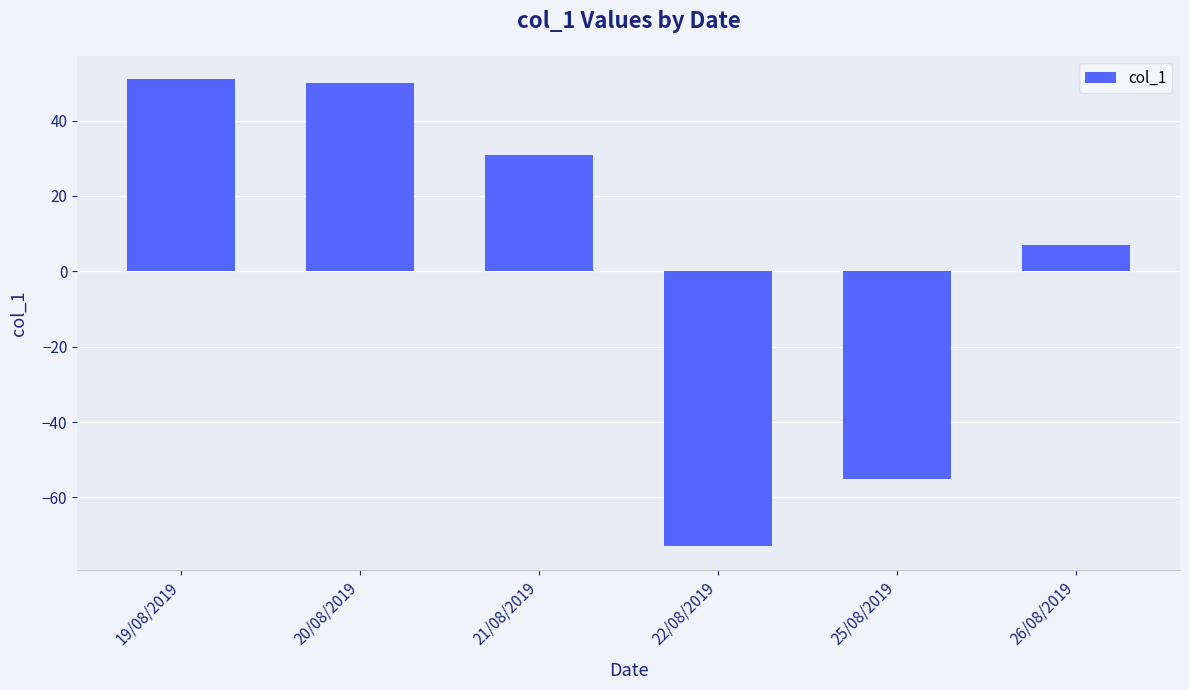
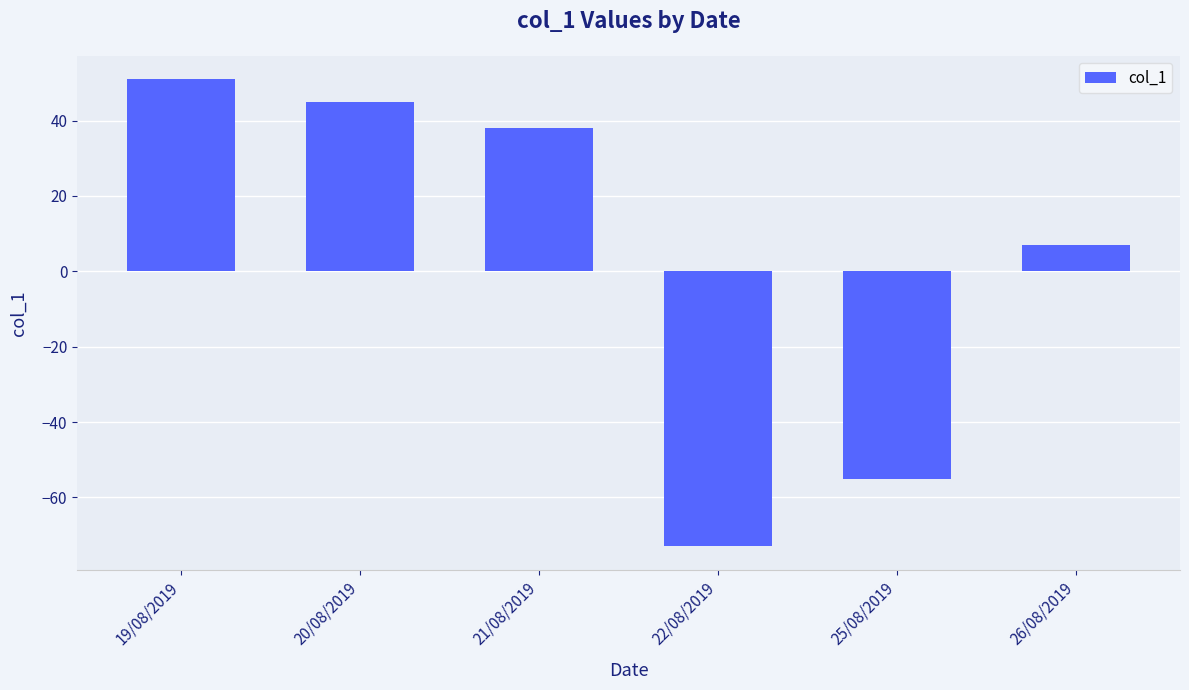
  {
    "19/08/2019": 51,
-   "20/08/2019": 50,
-   "21/08/2019": 31,
+   "20/08/2019": 45,
+   "21/08/2019": 38,
    "22/08/2019": -73,
    "25/08/2019": -55,
    "26/08/2019": 7
  }
